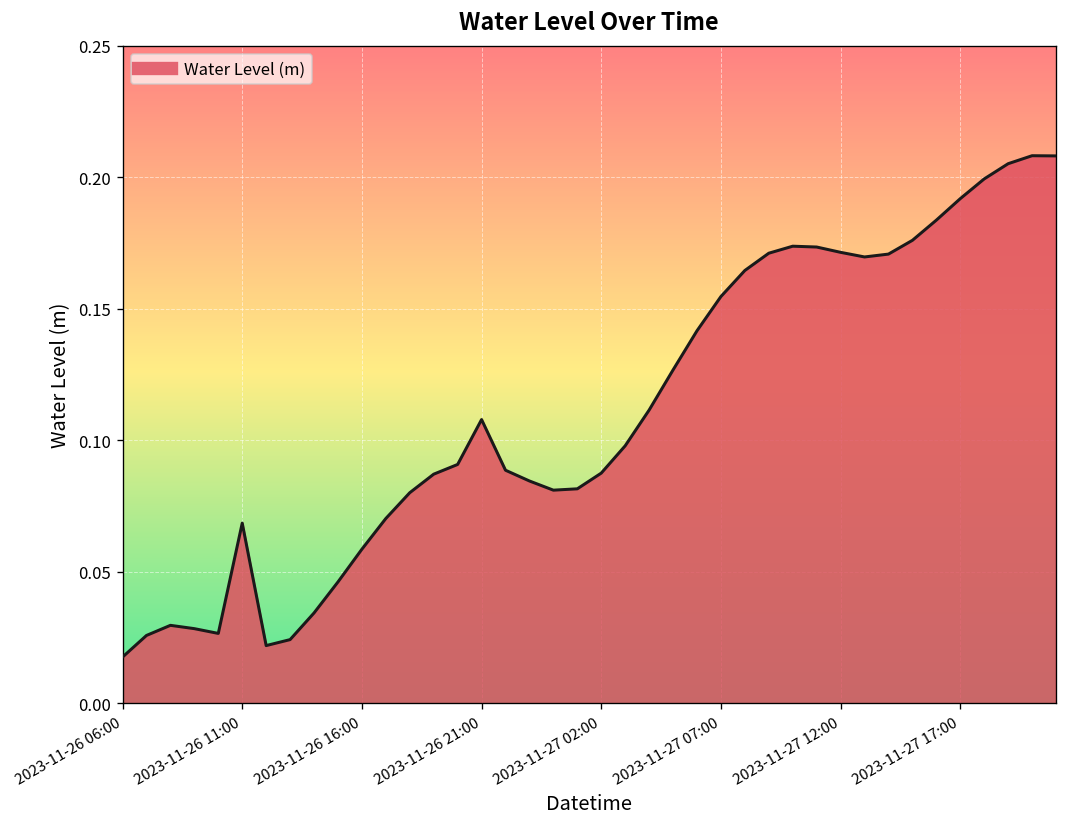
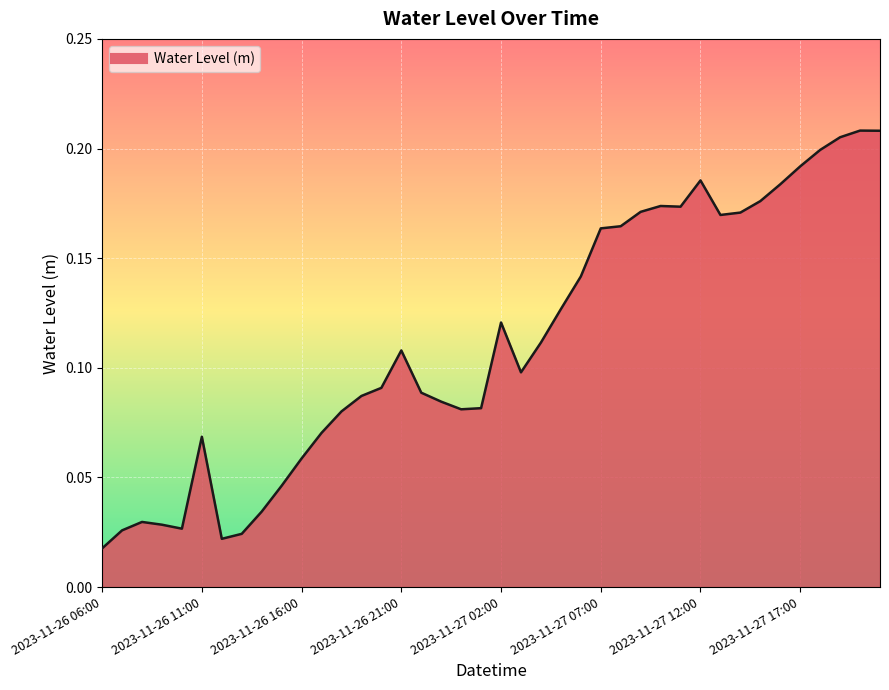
  {
    "2023-11-26 06:00": 0.018,
    "2023-11-26 11:00": 0.069,
    "2023-11-26 16:00": 0.059,
    "2023-11-26 21:00": 0.108,
-   "2023-11-27 02:00": 0.088,
-   "2023-11-27 07:00": 0.155,
-   "2023-11-27 12:00": 0.171,
+   "2023-11-27 02:00": 0.121,
+   "2023-11-27 07:00": 0.164,
+   "2023-11-27 12:00": 0.185,
    "2023-11-27 17:00": 0.192
  }
